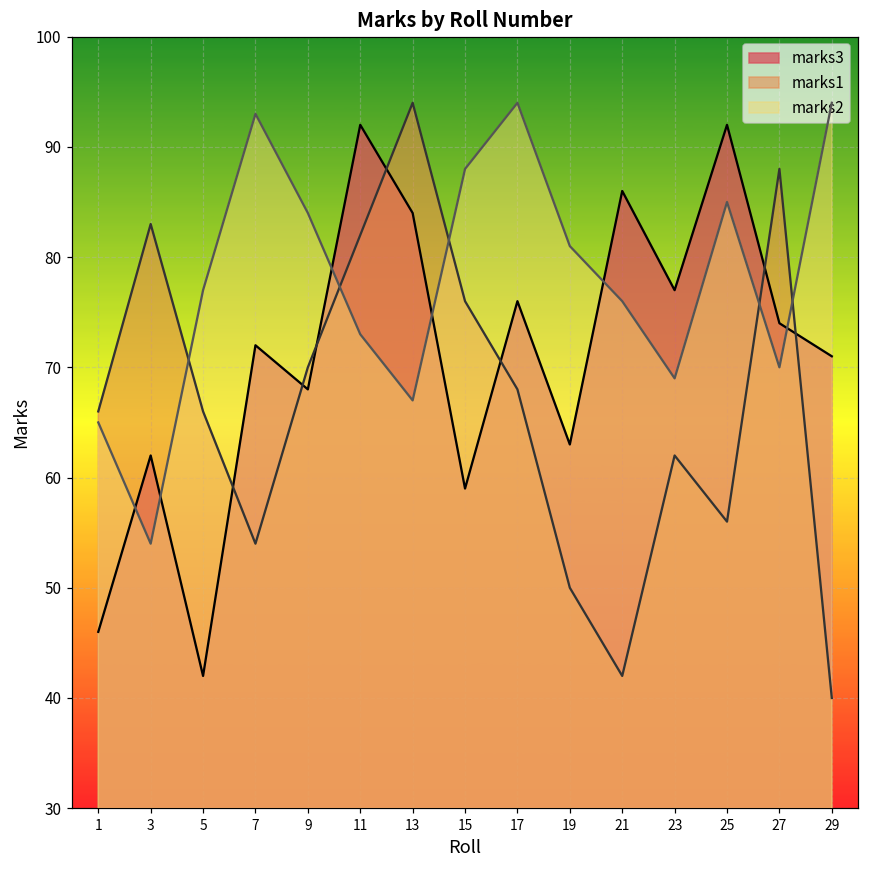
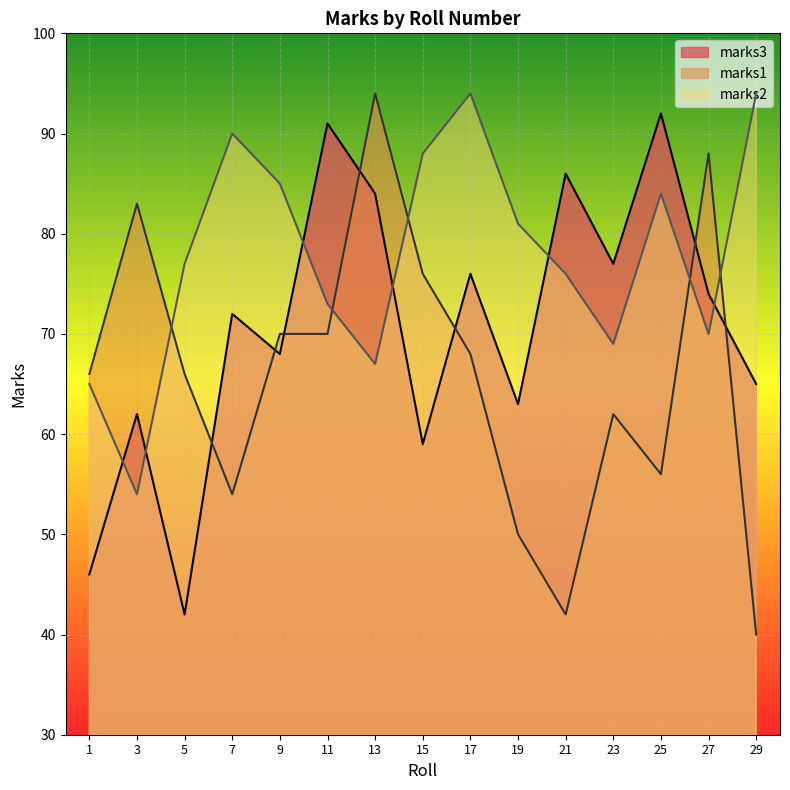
  {
    "marks3": {
      "1": 46,
      "3": 62,
      "5": 42,
      "7": 72,
      "9": 68,
-     "11": 92,
+     "11": 91,
      "13": 84,
      "15": 59,
      "17": 76,
      "19": 63,
      "21": 86,
      "23": 77,
      "25": 92,
      "27": 74,
-     "29": 71
+     "29": 65
    },
    "marks1": {
      "1": 66,
      "3": 83,
      "5": 66,
      "7": 54,
      "9": 70,
-     "11": 82,
+     "11": 70,
      "13": 94,
      "15": 76,
      "17": 68,
      "19": 50,
      "21": 42,
      "23": 62,
      "25": 56,
      "27": 88,
      "29": 40
    },
    "marks2": {
      "1": 65,
      "3": 54,
      "5": 77,
-     "7": 93,
-     "9": 84,
+     "7": 90,
+     "9": 85,
      "11": 73,
      "13": 67,
      "15": 88,
      "17": 94,
      "19": 81,
      "21": 76,
      "23": 69,
-     "25": 85,
+     "25": 84,
      "27": 70
    }
  }
